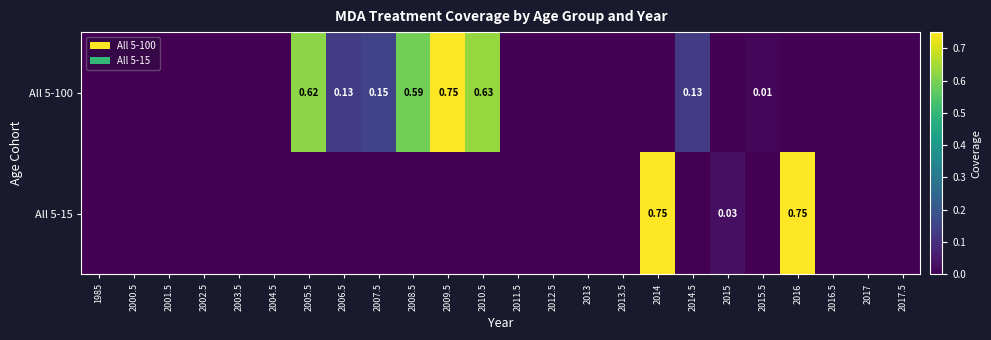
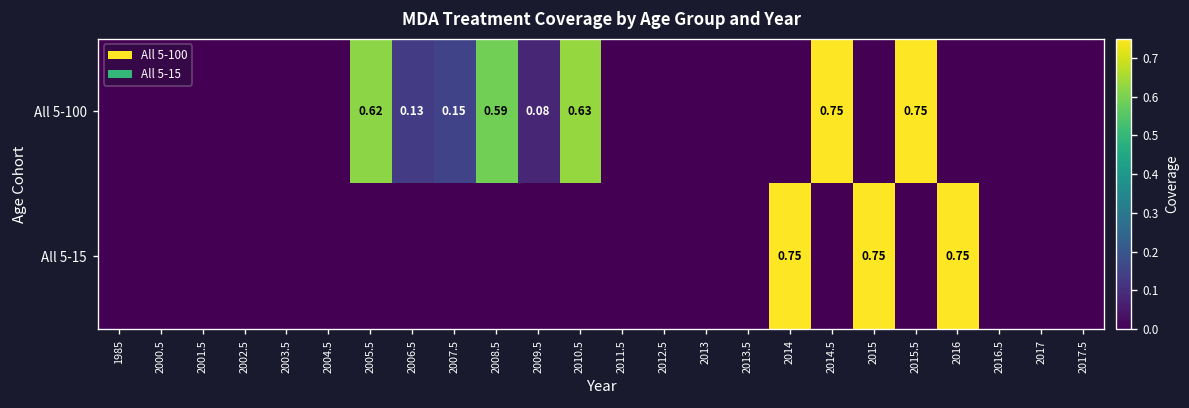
  {
    "All 5-100": {
      "2005.5": 0.62,
      "2006.5": 0.13,
      "2007.5": 0.15,
      "2008.5": 0.59,
-     "2009.5": 0.75,
+     "2009.5": 0.08,
      "2010.5": 0.63,
-     "2014.5": 0.13,
-     "2015.5": 0.01
+     "2014.5": 0.75,
+     "2015.5": 0.75
    },
    "All 5-15": {
      "2014": 0.75,
-     "2015": 0.03,
+     "2015": 0.75,
      "2016": 0.75
    }
  }
